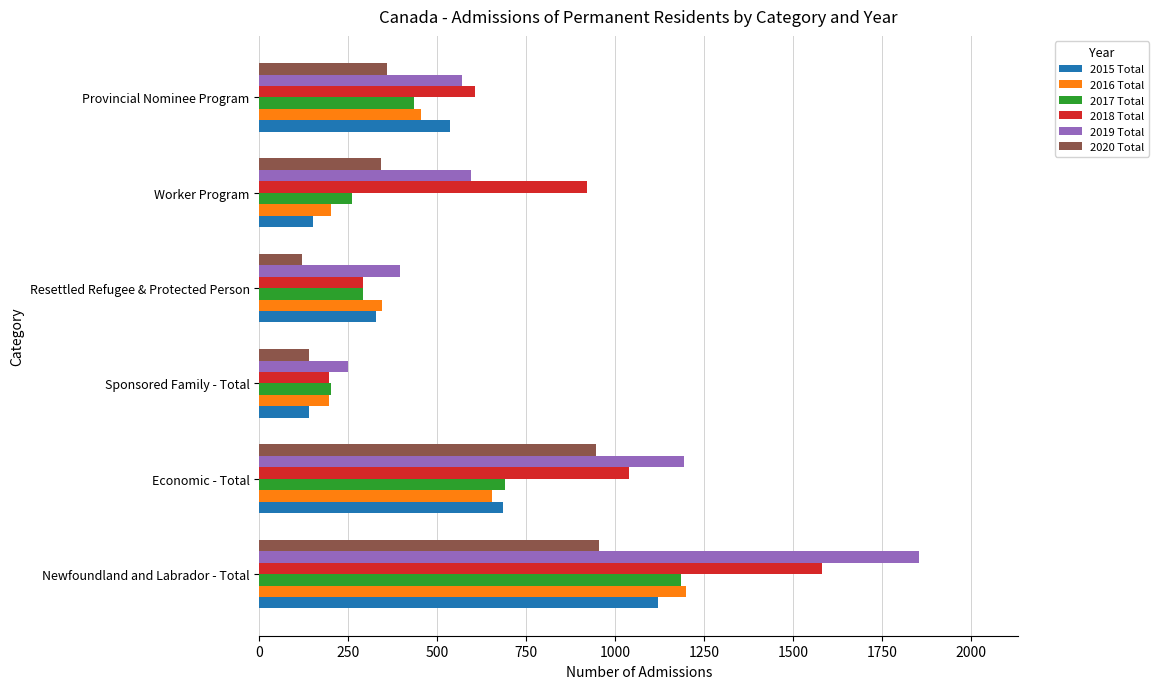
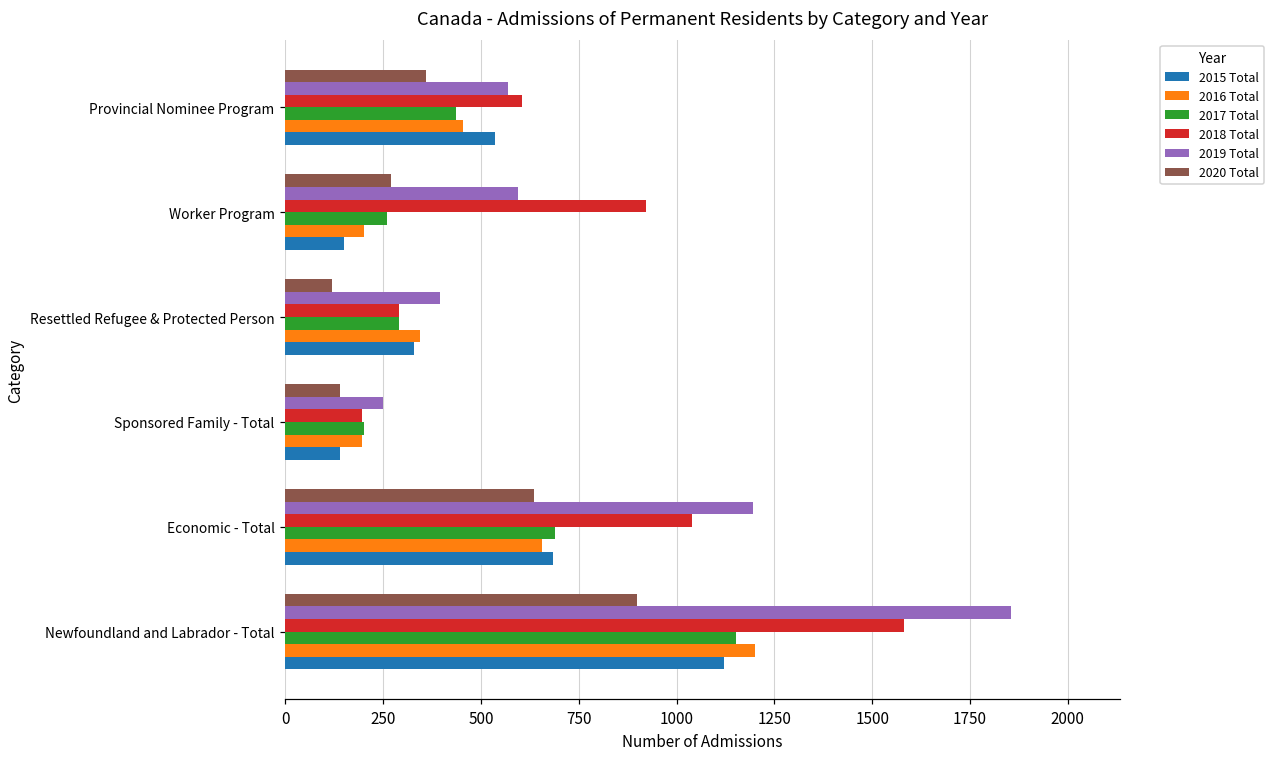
  {
    "2015 Total": {
      "Provincial Nominee Program": 540,
      "Worker Program": 150,
      "Resettled Refugee & Protected Person": 330,
      "Sponsored Family - Total": 140,
      "Economic - Total": 690,
      "Newfoundland and Labrador - Total": 1120
    },
    "2016 Total": {
      "Provincial Nominee Program": 460,
      "Worker Program": 200,
      "Resettled Refugee & Protected Person": 350,
      "Sponsored Family - Total": 200,
      "Economic - Total": 660,
      "Newfoundland and Labrador - Total": 1200
    },
    "2017 Total": {
      "Provincial Nominee Program": 440,
      "Worker Program": 260,
      "Resettled Refugee & Protected Person": 290,
      "Sponsored Family - Total": 200,
      "Economic - Total": 690,
-     "Newfoundland and Labrador - Total": 1190
+     "Newfoundland and Labrador - Total": 1150
    },
    "2018 Total": {
      "Provincial Nominee Program": 610,
      "Worker Program": 920,
      "Resettled Refugee & Protected Person": 290,
      "Sponsored Family - Total": 200,
      "Economic - Total": 1040,
      "Newfoundland and Labrador - Total": 1580
    },
    "2019 Total": {
      "Provincial Nominee Program": 570,
      "Worker Program": 590,
      "Resettled Refugee & Protected Person": 400,
      "Sponsored Family - Total": 250,
      "Economic - Total": 1200,
      "Newfoundland and Labrador - Total": 1860
    },
    "2020 Total": {
      "Provincial Nominee Program": 360,
-     "Worker Program": 340,
+     "Worker Program": 270,
      "Resettled Refugee & Protected Person": 120,
      "Sponsored Family - Total": 140,
-     "Economic - Total": 950,
-     "Newfoundland and Labrador - Total": 960
+     "Economic - Total": 640,
+     "Newfoundland and Labrador - Total": 900
    }
  }
